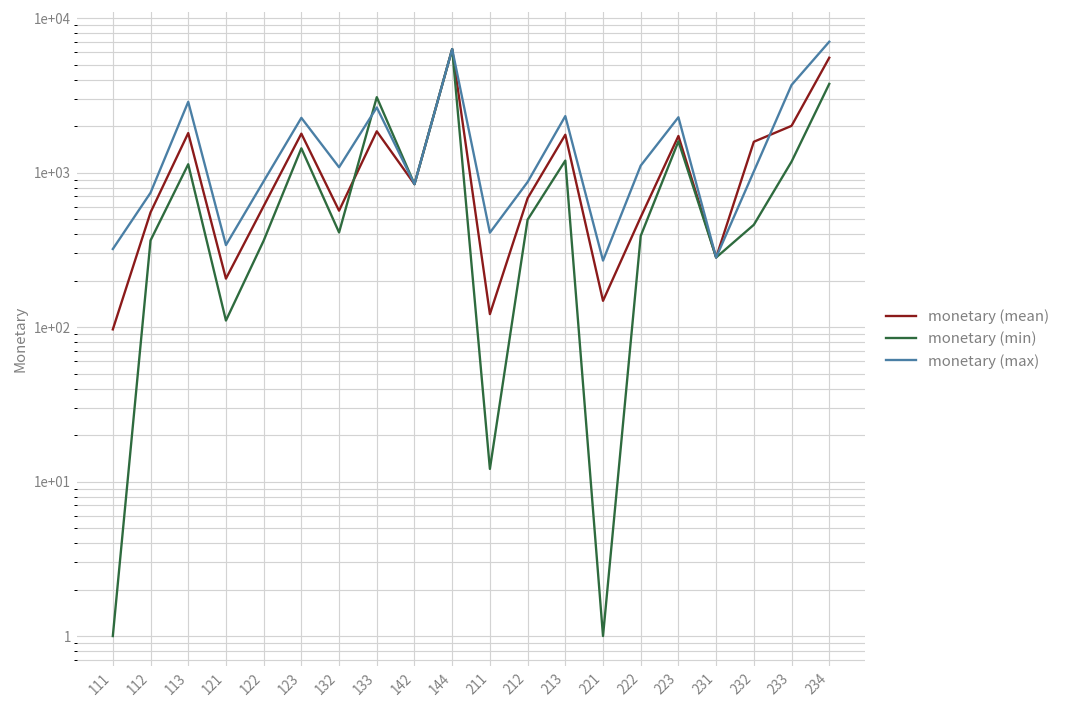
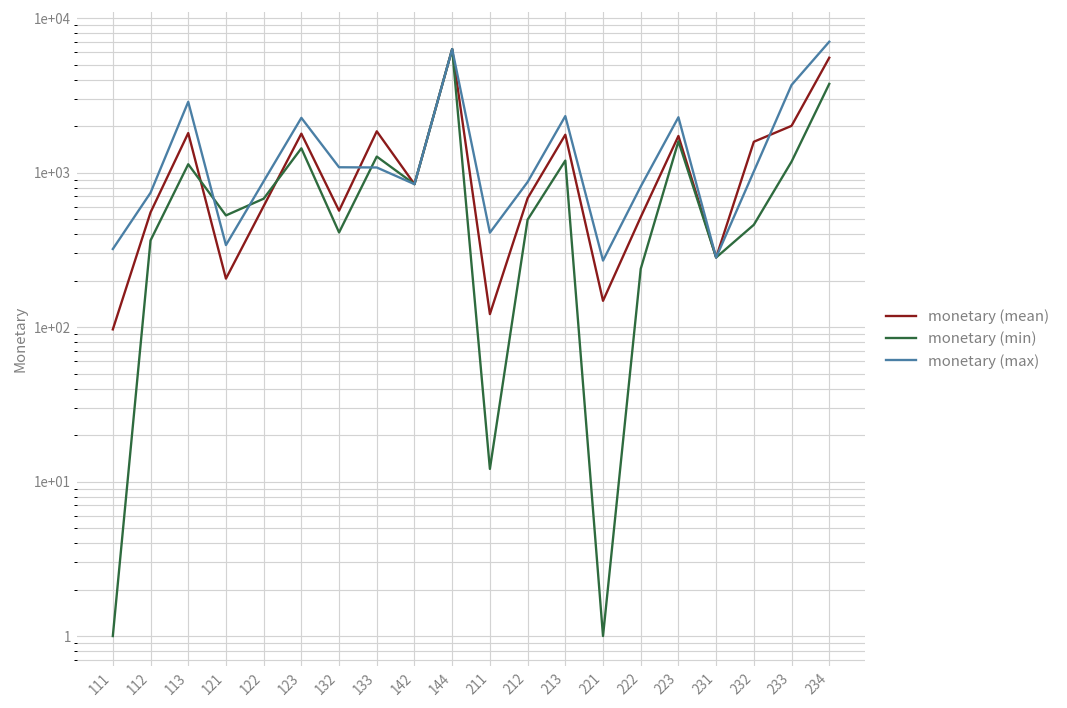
  {
    "monetary (mean)": {
      "111": 100,
      "112": 550,
      "113": 1800,
      "121": 210,
      "122": 600,
      "123": 1800,
      "132": 600,
      "133": 1800,
      "211": 120,
      "212": 700,
      "213": 1800,
      "221": 150,
      "222": 510,
      "223": 1700,
      "232": 1600,
      "233": 2000,
      "234": 5500
    },
    "monetary (min)": {
      "111": 1,
      "112": 360,
      "113": 1100,
-     "121": 110,
-     "122": 360,
+     "121": 530,
+     "122": 700,
      "123": 1400,
      "132": 410,
-     "133": 3100,
+     "133": 1300,
      "211": 12,
      "212": 500,
      "213": 1200,
      "221": 1,
-     "222": 390,
+     "222": 240,
      "223": 1600,
      "232": 460,
      "233": 1200,
      "234": 3700
    },
    "monetary (max)": {
      "111": 320,
      "112": 700,
      "113": 2900,
      "121": 340,
      "122": 900,
      "123": 2300,
      "132": 1100,
-     "133": 2600,
+     "133": 1100,
      "211": 410,
      "212": 900,
      "213": 2300,
      "221": 270,
-     "222": 1100,
+     "222": 800,
      "223": 2300,
      "232": 1000,
      "233": 3700,
      "234": 7000
    }
  }
